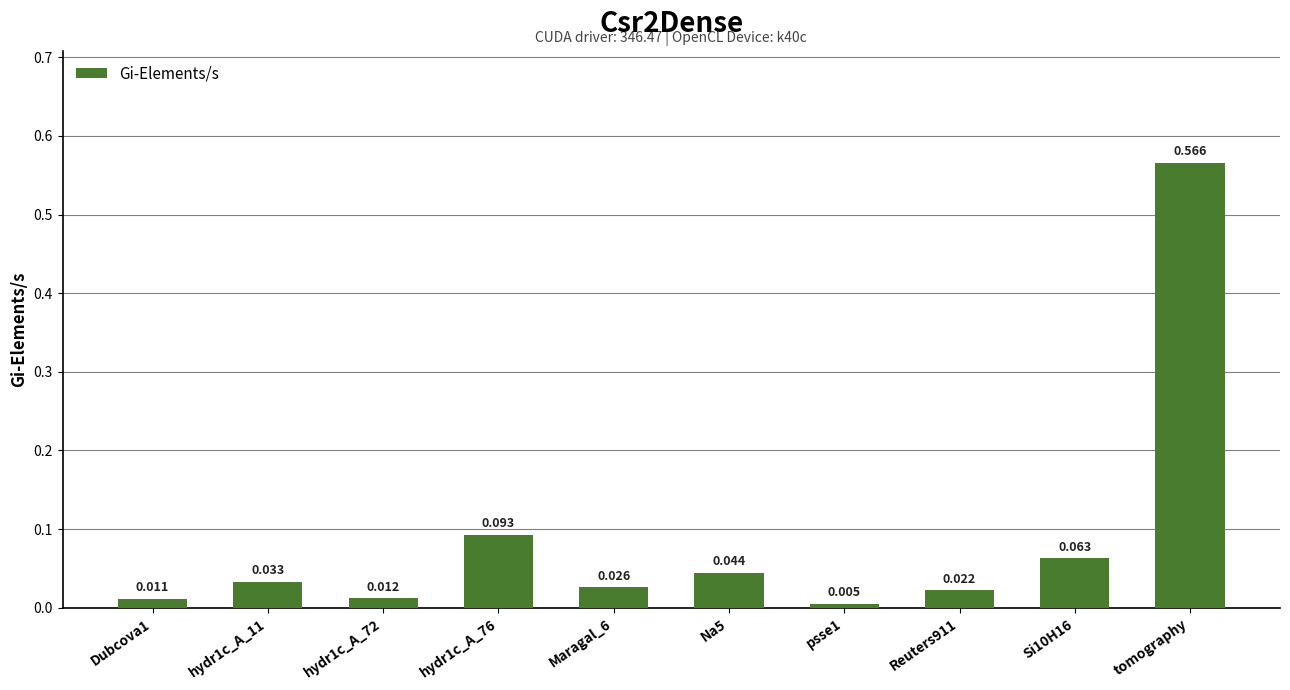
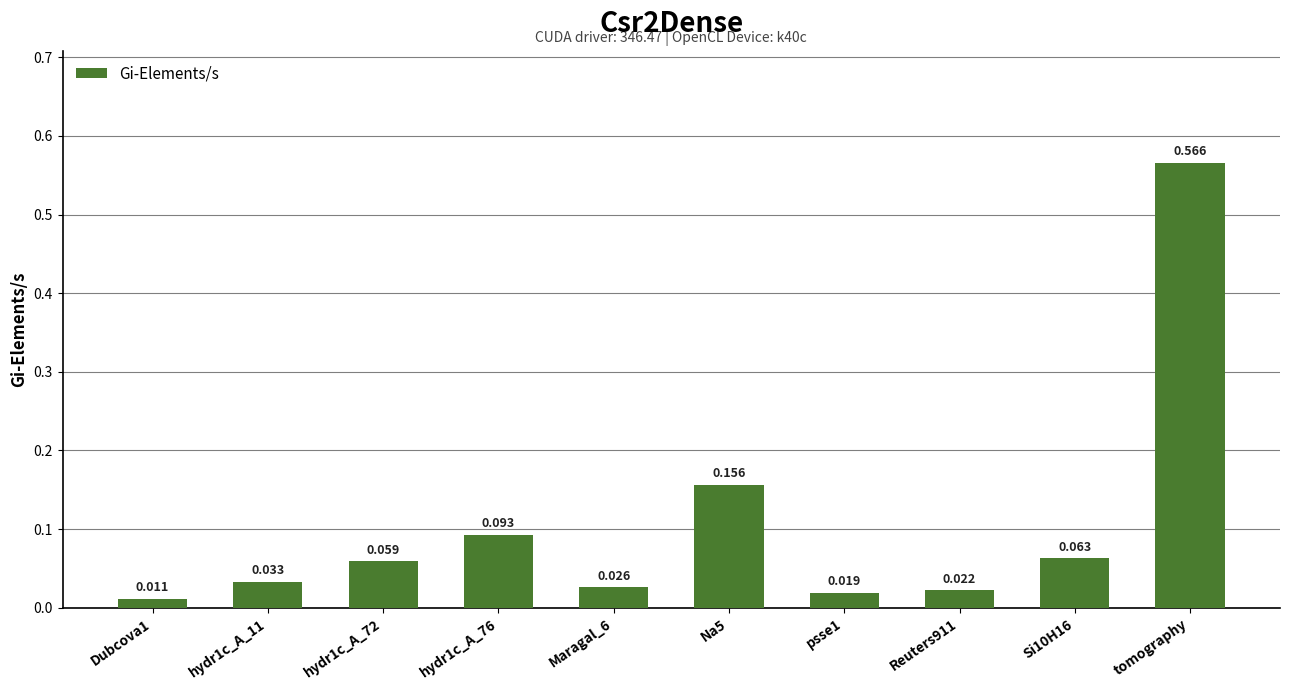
  {
    "Dubcova1": 0.011,
    "hydr1c_A_11": 0.033,
-   "hydr1c_A_72": 0.012,
+   "hydr1c_A_72": 0.059,
    "hydr1c_A_76": 0.093,
    "Maragal_6": 0.026,
-   "Na5": 0.044,
-   "psse1": 0.005,
+   "Na5": 0.156,
+   "psse1": 0.019,
    "Reuters911": 0.022,
    "Si10H16": 0.063,
    "tomography": 0.566
  }
